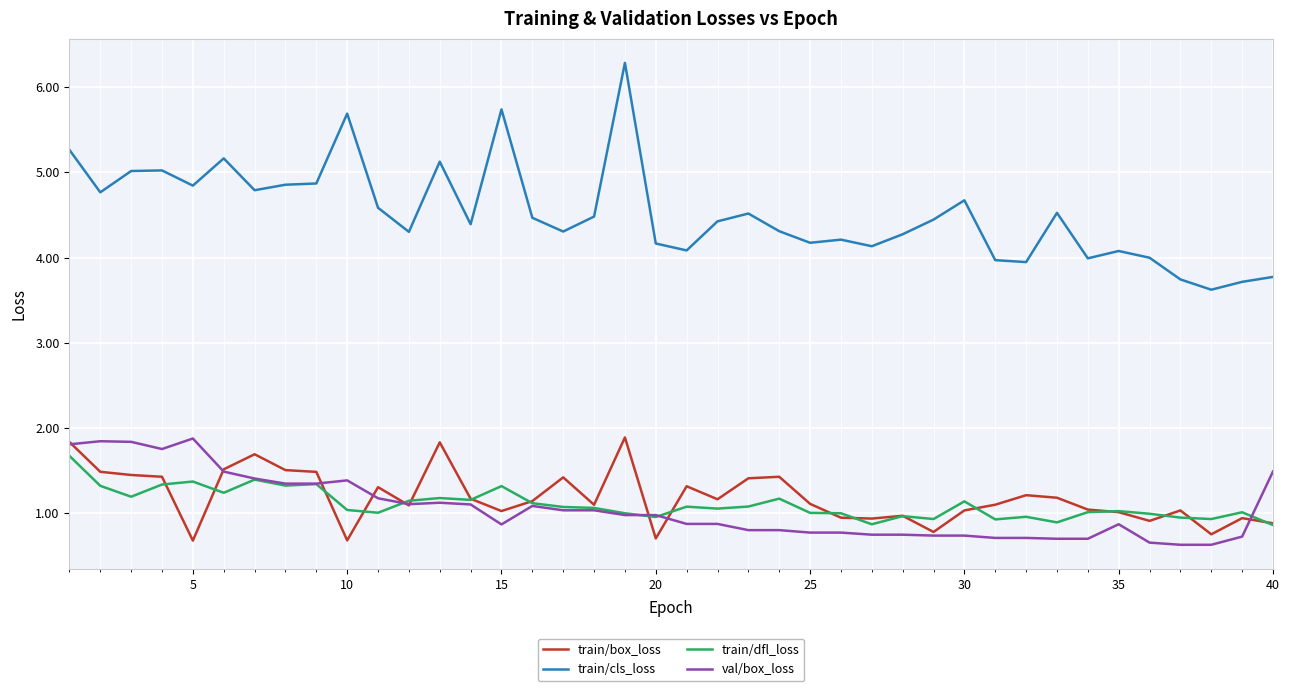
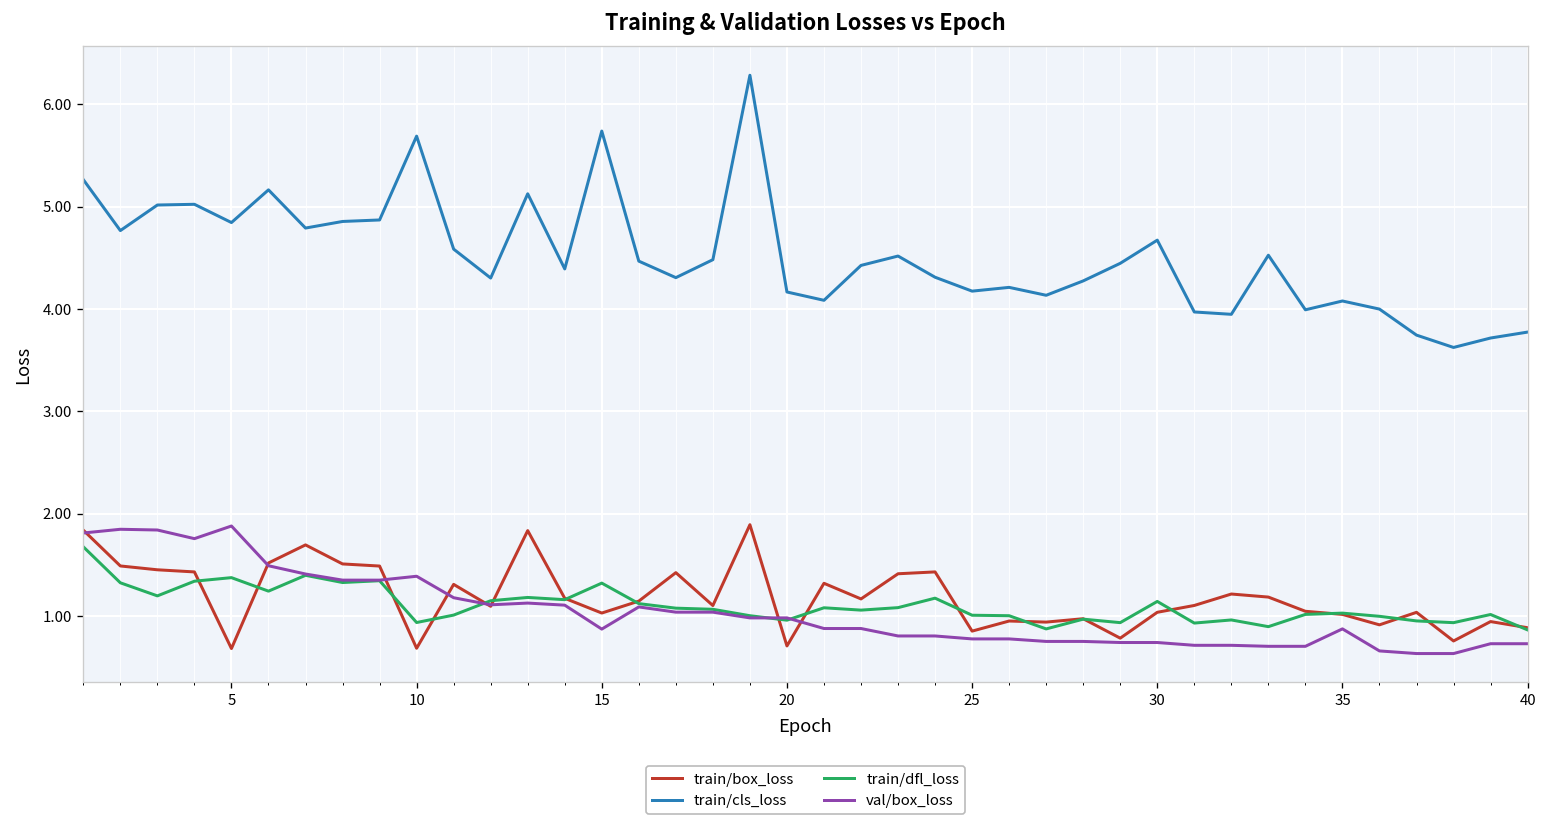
  {
    "train/box_loss": {
      "5": 0.7,
      "10": 0.7,
      "15": 1.0,
      "20": 0.7,
-     "25": 1.1,
+     "25": 0.9,
      "30": 1.0
    },
    "train/cls_loss": {
      "5": 4.8,
      "10": 5.7,
      "15": 5.7,
      "20": 4.2,
      "25": 4.2,
      "30": 4.7,
      "35": 4.1,
      "40": 3.8
    },
    "train/dfl_loss": {
      "5": 1.4,
-     "10": 1.0,
+     "10": 0.9,
      "15": 1.3,
      "25": 1.0,
      "30": 1.1
    },
    "val/box_loss": {
      "5": 1.9,
      "10": 1.4,
      "15": 0.9,
      "25": 0.8,
      "30": 0.7,
      "35": 0.9,
-     "40": 1.5
+     "40": 0.7
    }
  }
